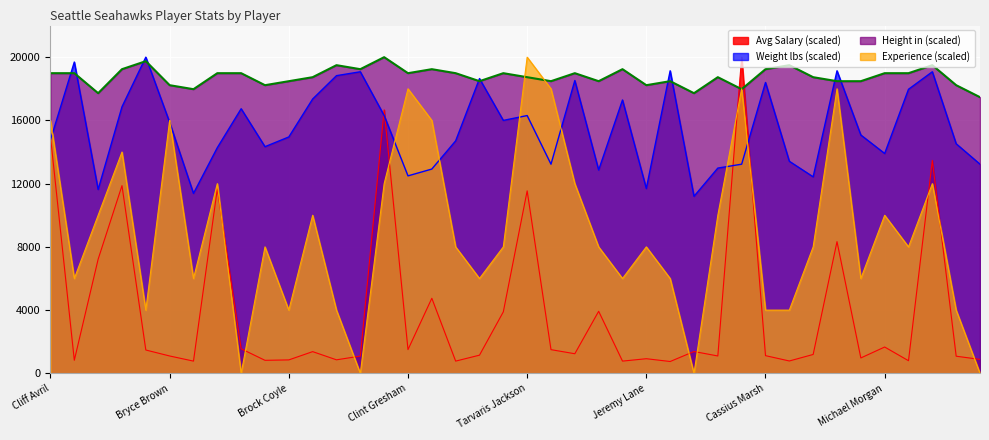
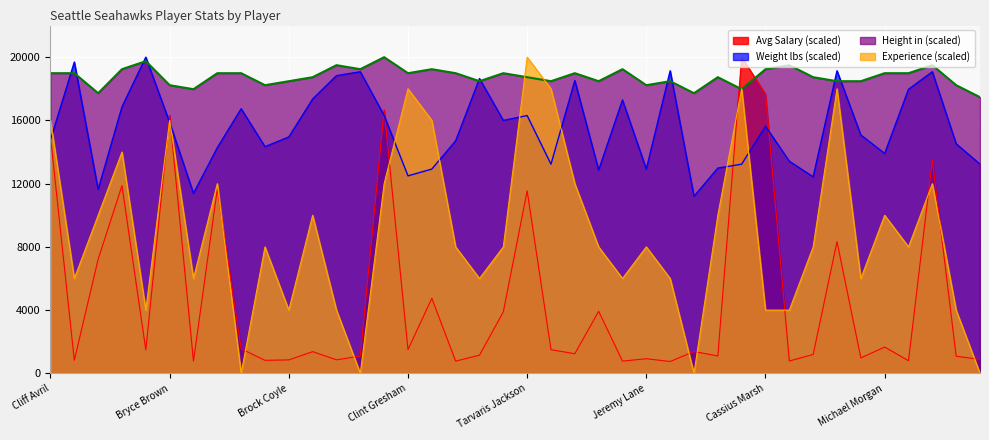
  {
    "Avg Salary (scaled)": {
      "Cliff Avril": 15000,
-     "Bryce Brown": 1100,
+     "Bryce Brown": 16300,
      "Brock Coyle": 900,
      "Clint Gresham": 1500,
      "Tarvaris Jackson": 11500,
      "Jeremy Lane": 900,
-     "Cassius Marsh": 1100,
+     "Cassius Marsh": 17700,
      "Michael Morgan": 1700
    },
    "Weight lbs (scaled)": {
      "Cliff Avril": 14800,
      "Brock Coyle": 15000,
      "Clint Gresham": 12500,
      "Tarvaris Jackson": 16300,
-     "Jeremy Lane": 11700,
-     "Cassius Marsh": 18400,
+     "Jeremy Lane": 12900,
+     "Cassius Marsh": 15600,
      "Michael Morgan": 13900
    },
    "Height in (scaled)": {
      "Cliff Avril": 19000,
      "Bryce Brown": 18200,
      "Brock Coyle": 18500,
      "Clint Gresham": 19000,
      "Tarvaris Jackson": 18700,
      "Jeremy Lane": 18200,
      "Cassius Marsh": 19200,
      "Michael Morgan": 19000
    },
    "Experience (scaled)": {
      "Cliff Avril": 16000,
      "Brock Coyle": 4000,
      "Clint Gresham": 18000,
      "Tarvaris Jackson": 20000,
      "Jeremy Lane": 8000,
      "Cassius Marsh": 4000,
      "Michael Morgan": 10000
    }
  }
